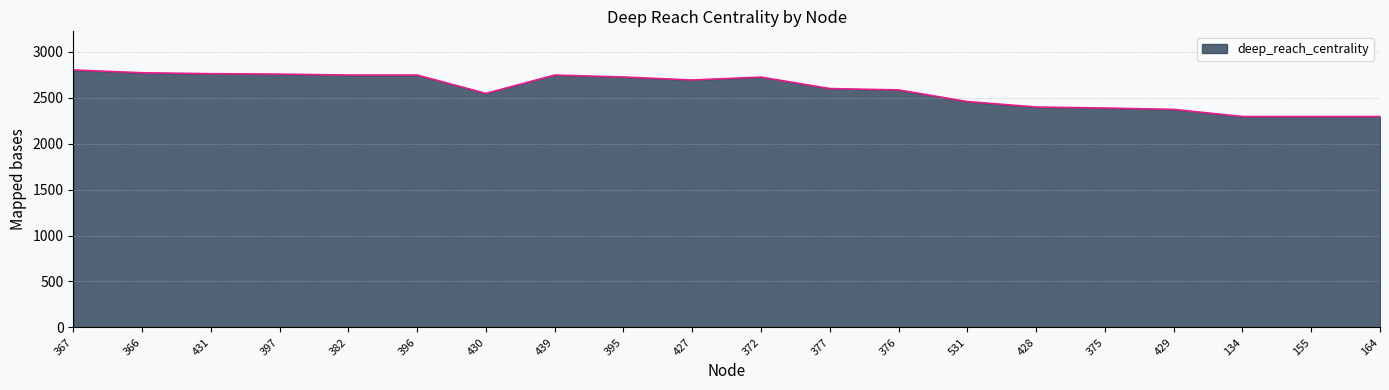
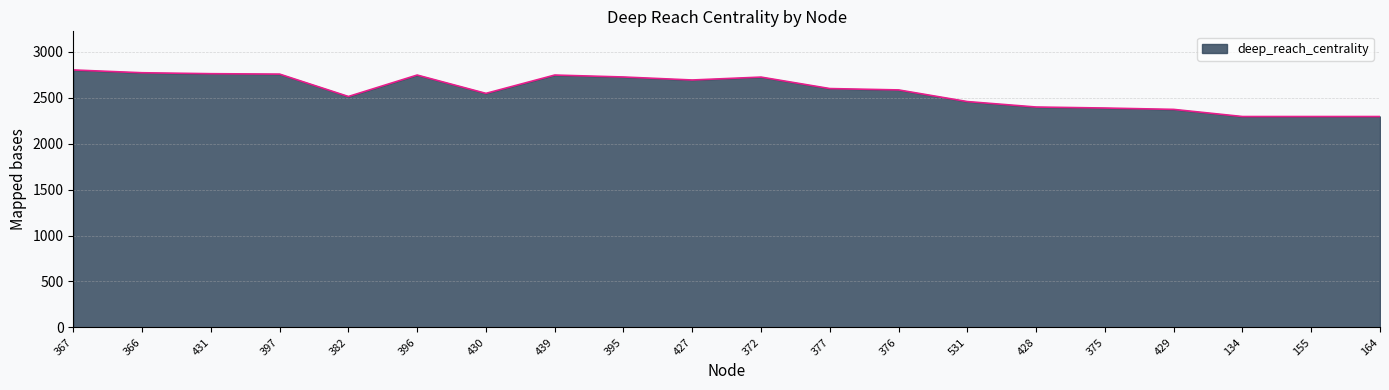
  {
    "367": 2800,
    "366": 2800,
    "431": 2800,
    "397": 2800,
-   "382": 2700,
+   "382": 2500,
    "396": 2700,
    "430": 2500,
    "439": 2700,
    "395": 2700,
    "427": 2700,
    "372": 2700,
    "377": 2600,
    "376": 2600,
    "531": 2500,
    "428": 2400,
    "375": 2400,
    "429": 2400,
    "134": 2300,
    "155": 2300,
    "164": 2300
  }
